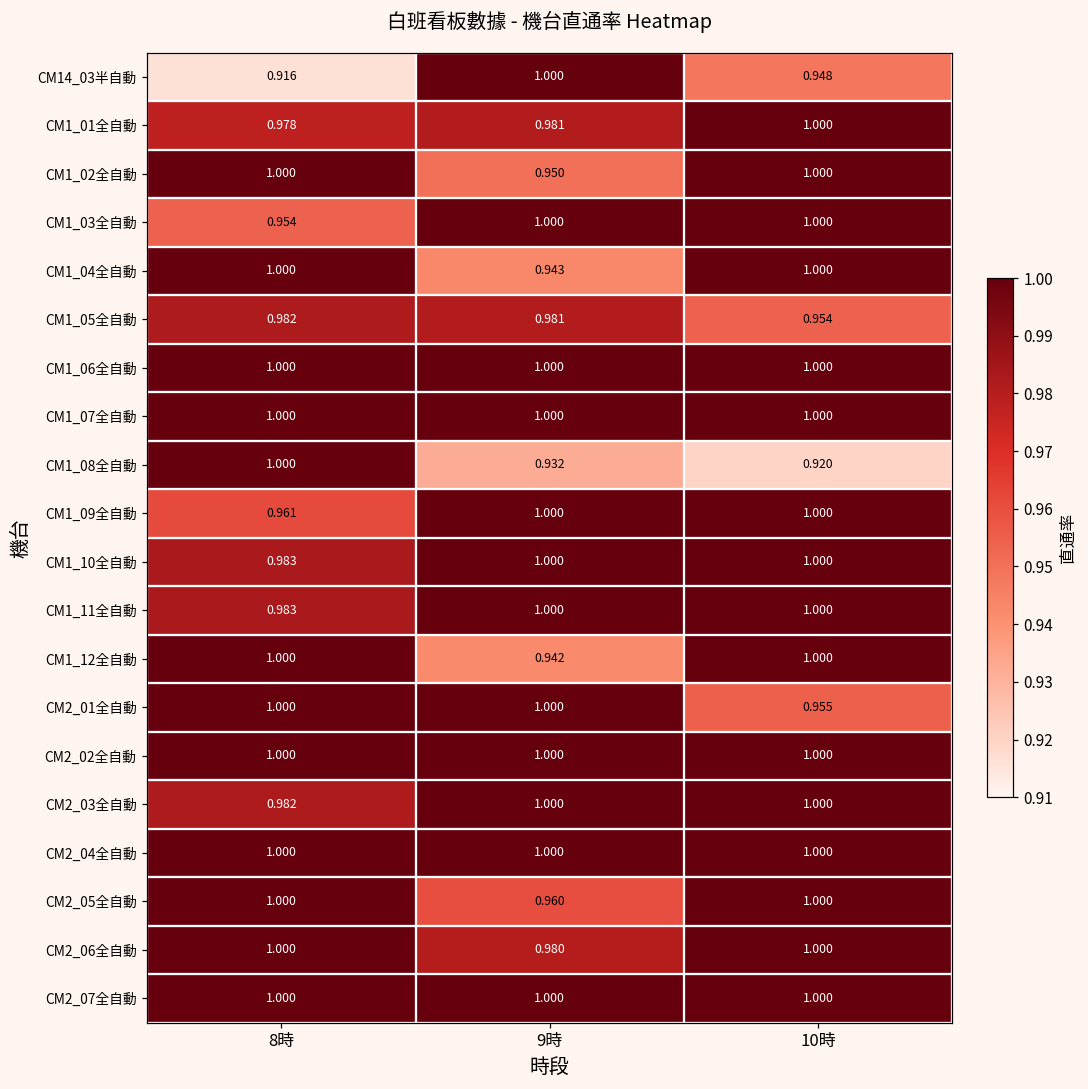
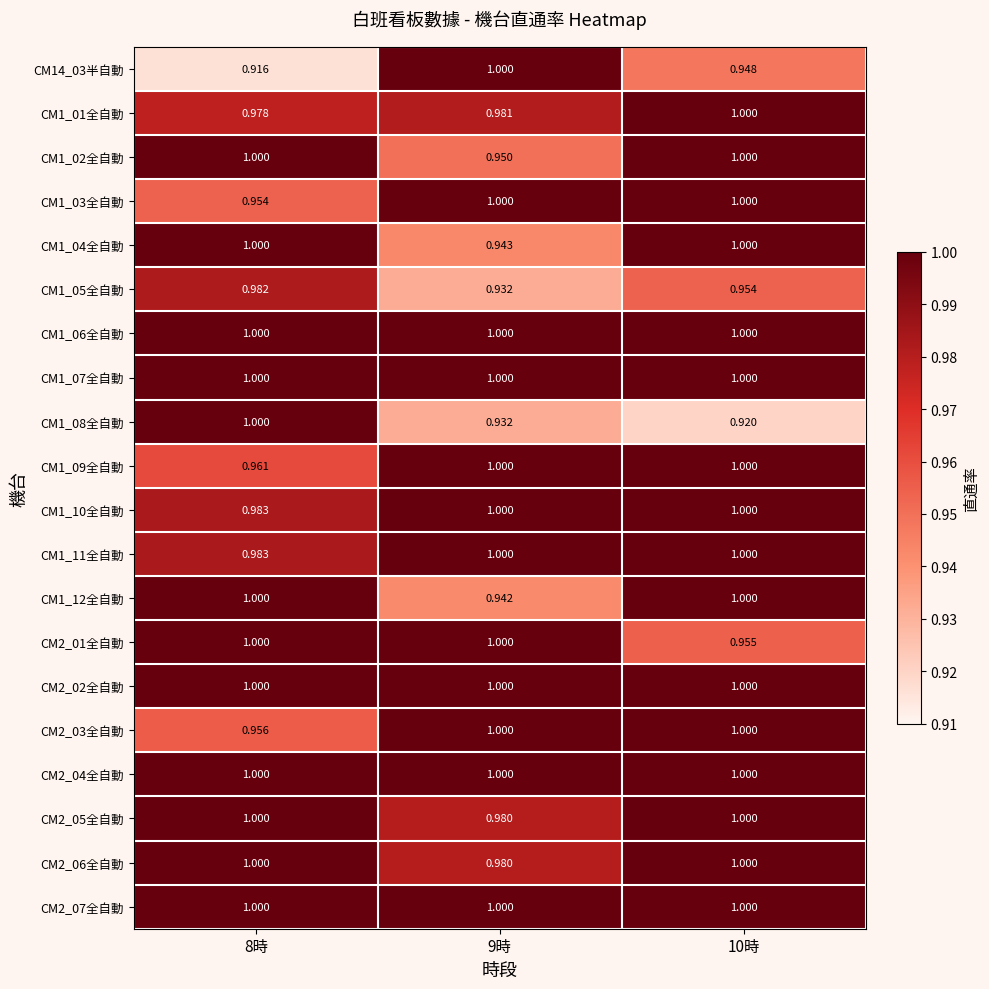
  {
    "CM14_03半自動": {
      "8時": 0.916,
      "9時": 1.000,
      "10時": 0.948
    },
    "CM1_01全自動": {
      "8時": 0.978,
      "9時": 0.981,
      "10時": 1.000
    },
    "CM1_02全自動": {
      "8時": 1.000,
      "9時": 0.950,
      "10時": 1.000
    },
    "CM1_03全自動": {
      "8時": 0.954,
      "9時": 1.000,
      "10時": 1.000
    },
    "CM1_04全自動": {
      "8時": 1.000,
      "9時": 0.943,
      "10時": 1.000
    },
    "CM1_05全自動": {
      "8時": 0.982,
-     "9時": 0.981,
+     "9時": 0.932,
      "10時": 0.954
    },
    "CM1_06全自動": {
      "8時": 1.000,
      "9時": 1.000,
      "10時": 1.000
    },
    "CM1_07全自動": {
      "8時": 1.000,
      "9時": 1.000,
      "10時": 1.000
    },
    "CM1_08全自動": {
      "8時": 1.000,
      "9時": 0.932,
      "10時": 0.920
    },
    "CM1_09全自動": {
      "8時": 0.961,
      "9時": 1.000,
      "10時": 1.000
    },
    "CM1_10全自動": {
      "8時": 0.983,
      "9時": 1.000,
      "10時": 1.000
    },
    "CM1_11全自動": {
      "8時": 0.983,
      "9時": 1.000,
      "10時": 1.000
    },
    "CM1_12全自動": {
      "8時": 1.000,
      "9時": 0.942,
      "10時": 1.000
    },
    "CM2_01全自動": {
      "8時": 1.000,
      "9時": 1.000,
      "10時": 0.955
    },
    "CM2_02全自動": {
      "8時": 1.000,
      "9時": 1.000,
      "10時": 1.000
    },
    "CM2_03全自動": {
-     "8時": 0.982,
+     "8時": 0.956,
      "9時": 1.000,
      "10時": 1.000
    },
    "CM2_04全自動": {
      "8時": 1.000,
      "9時": 1.000,
      "10時": 1.000
    },
    "CM2_05全自動": {
      "8時": 1.000,
-     "9時": 0.960,
+     "9時": 0.980,
      "10時": 1.000
    },
    "CM2_06全自動": {
      "8時": 1.000,
      "9時": 0.980,
      "10時": 1.000
    },
    "CM2_07全自動": {
      "8時": 1.000,
      "9時": 1.000,
      "10時": 1.000
    }
  }
